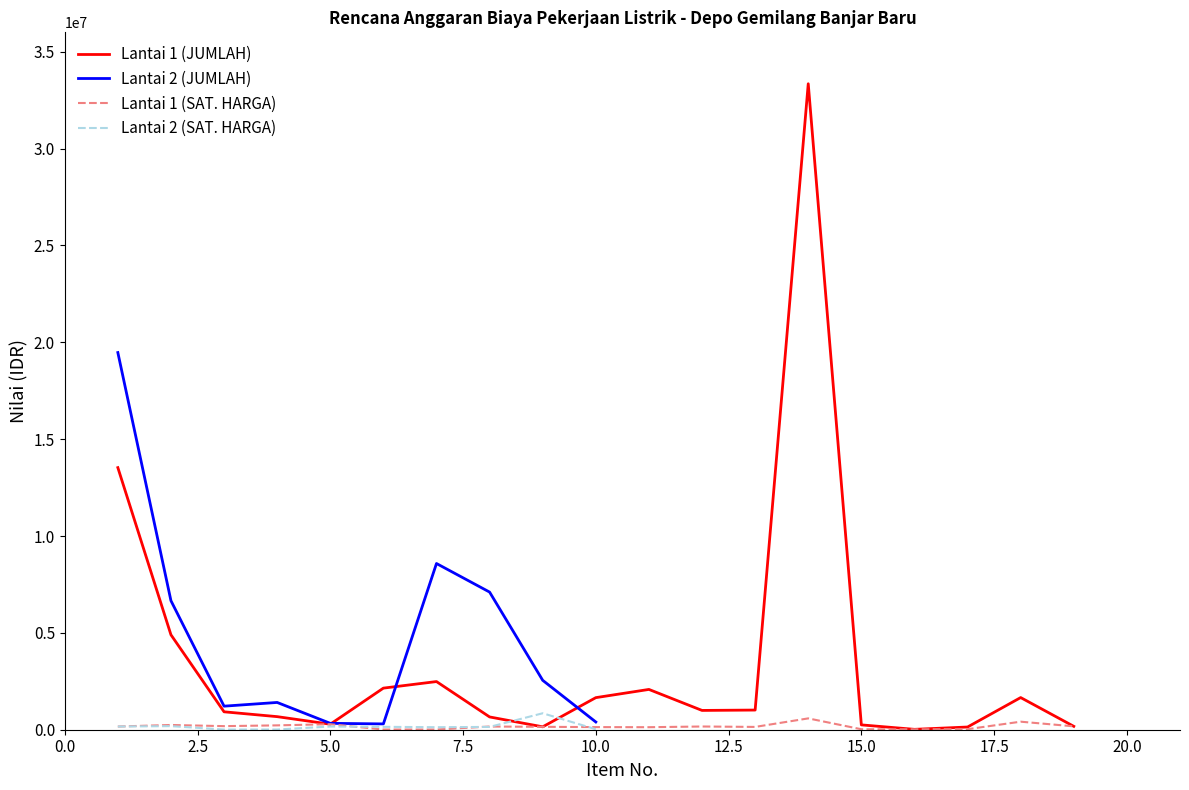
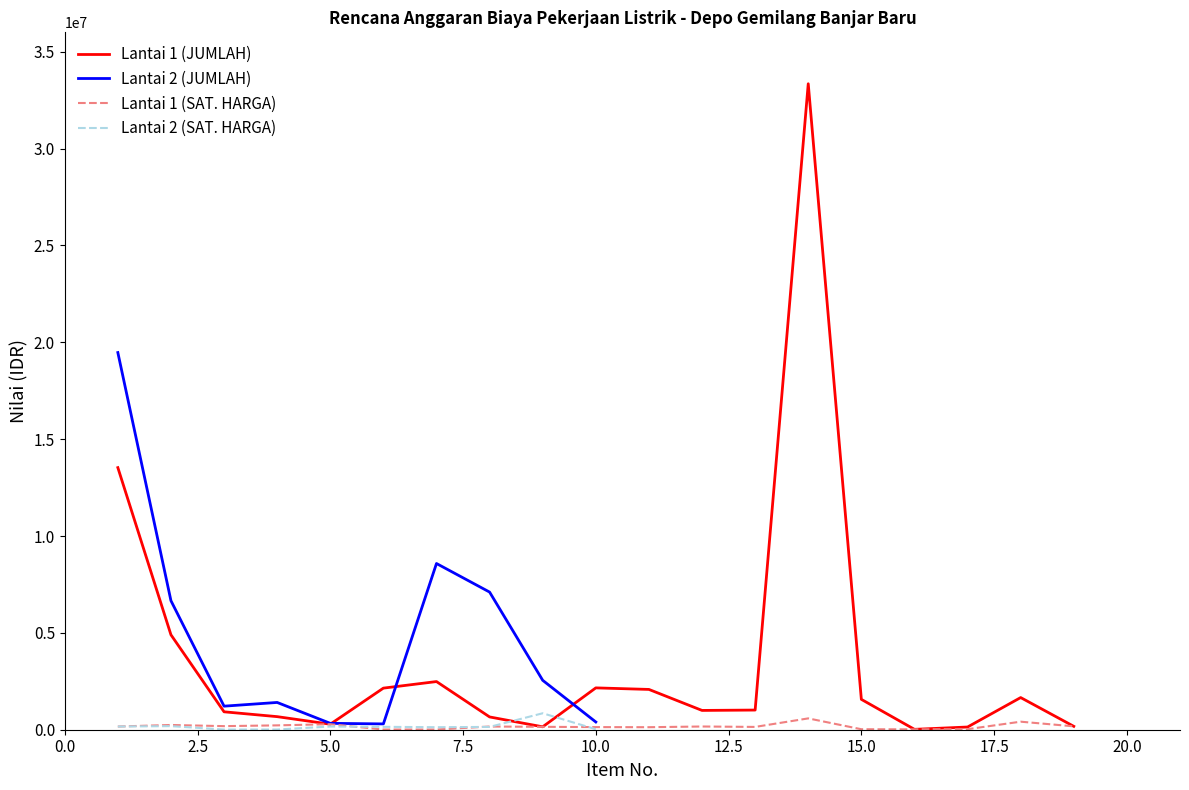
  {
    "Lantai 1 (JUMLAH)": {
-     "10.0": 1700000,
-     "15.0": 300000
+     "10.0": 2200000,
+     "15.0": 1600000
    },
    "Lantai 2 (JUMLAH)": {
      "10.0": 400000
    },
    "Lantai 1 (SAT. HARGA)": {
      "15.0": 0
    }
  }
